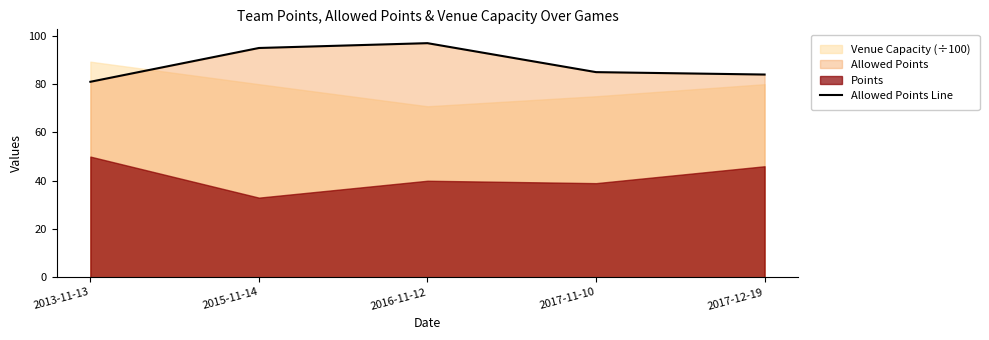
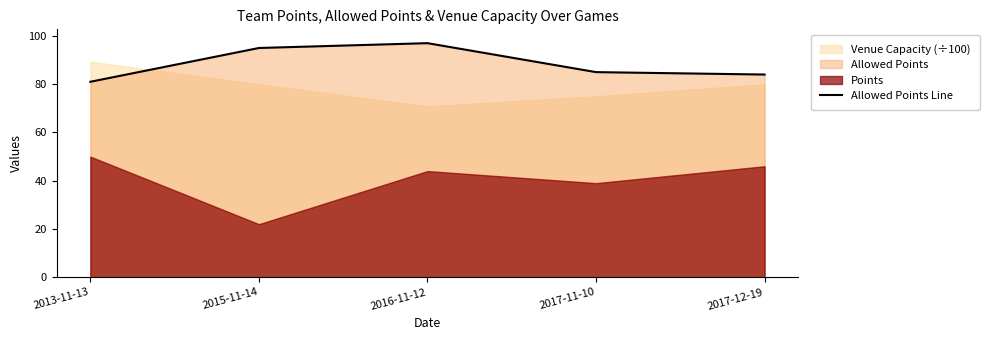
  {
    "Points": {
      "2013-11-13": 50,
-     "2015-11-14": 33,
-     "2016-11-12": 40,
+     "2015-11-14": 22,
+     "2016-11-12": 44,
      "2017-11-10": 39,
      "2017-12-19": 46
    }
  }
